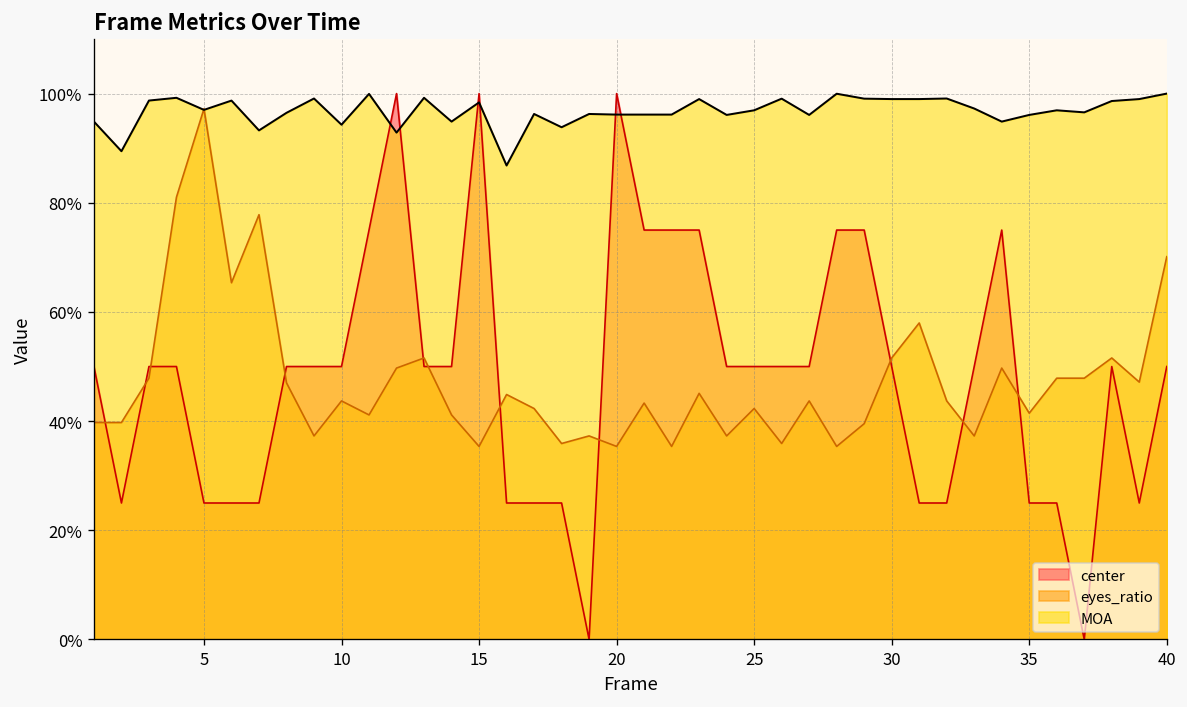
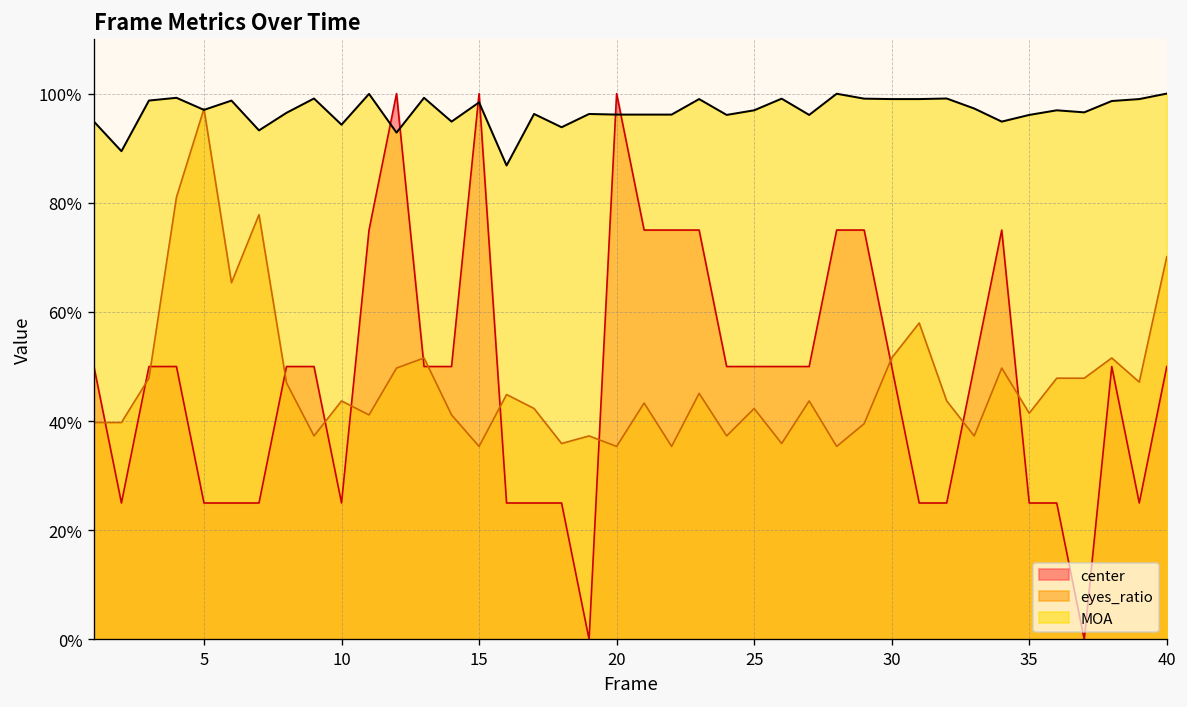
  {
    "center": {
      "5": "25%",
-     "10": "50%",
+     "10": "25%",
      "15": "100%",
      "20": "100%",
      "25": "50%",
      "30": "50%",
      "35": "25%",
      "40": "50%"
    }
  }
